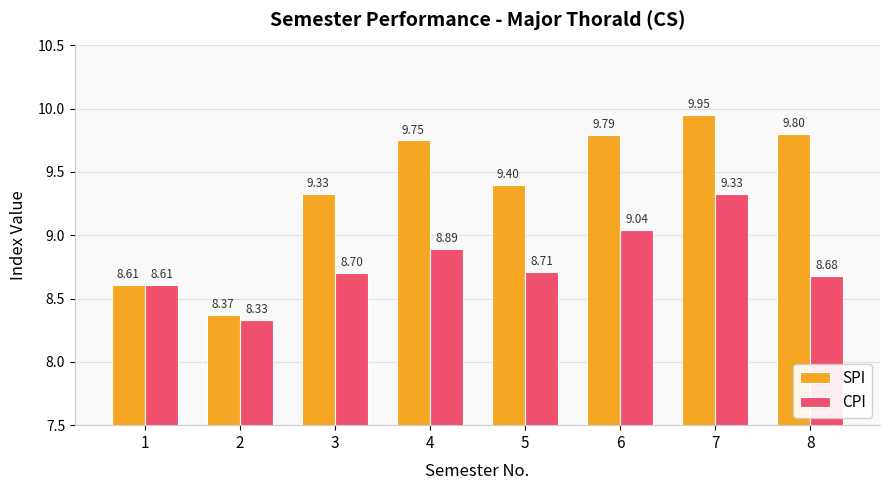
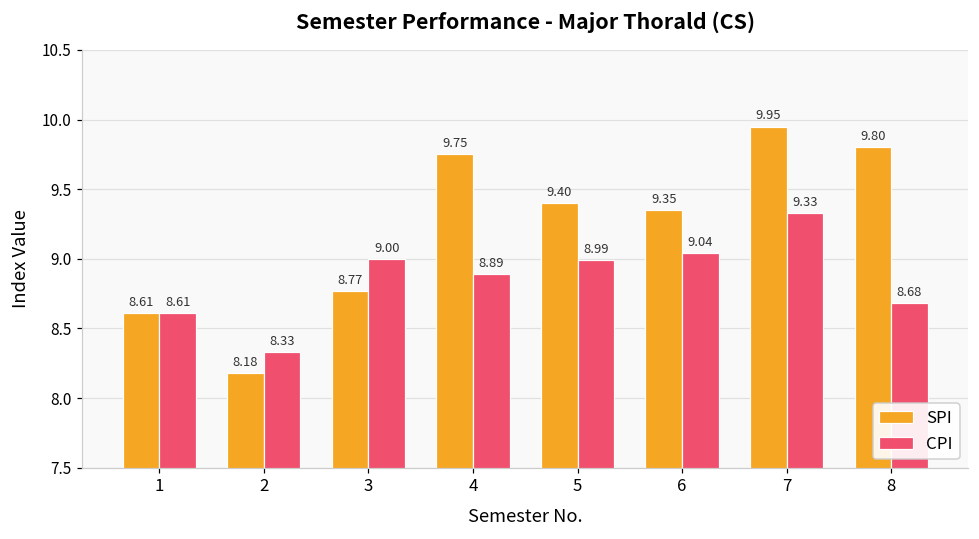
  {
    "SPI": {
      "1": 8.61,
-     "2": 8.37,
-     "3": 9.33,
+     "2": 8.18,
+     "3": 8.77,
      "4": 9.75,
      "5": 9.40,
-     "6": 9.79,
+     "6": 9.35,
      "7": 9.95,
      "8": 9.80
    },
    "CPI": {
      "1": 8.61,
      "2": 8.33,
-     "3": 8.70,
+     "3": 9.00,
      "4": 8.89,
-     "5": 8.71,
+     "5": 8.99,
      "6": 9.04,
      "7": 9.33,
      "8": 8.68
    }
  }
